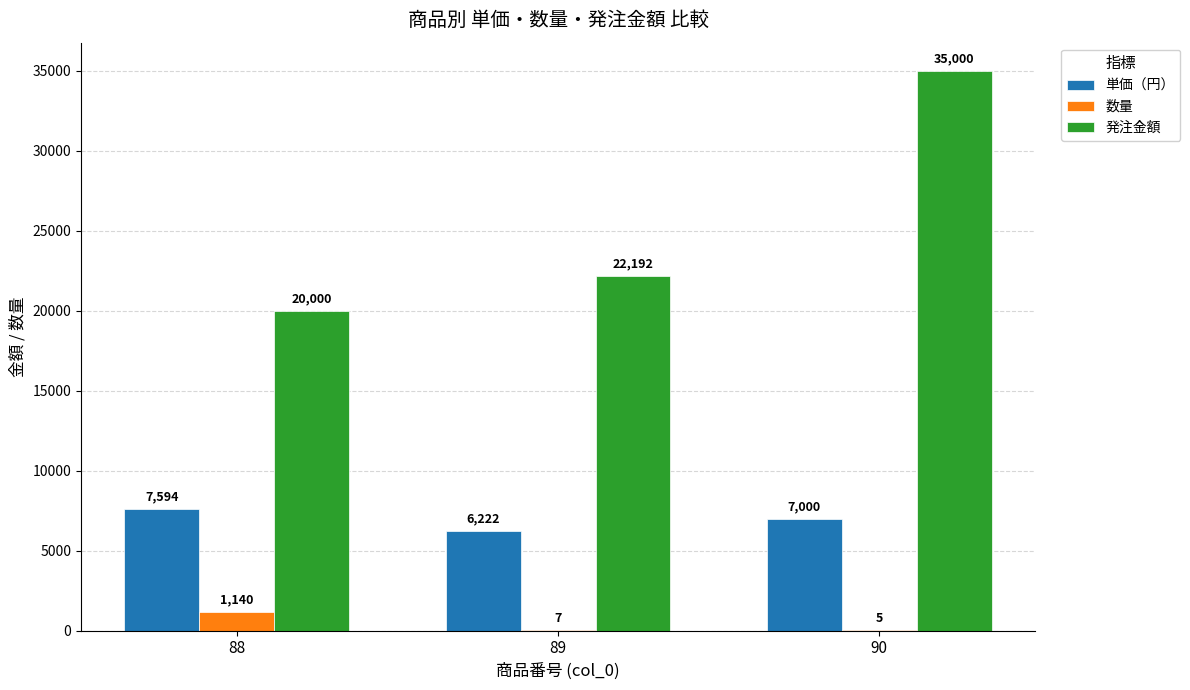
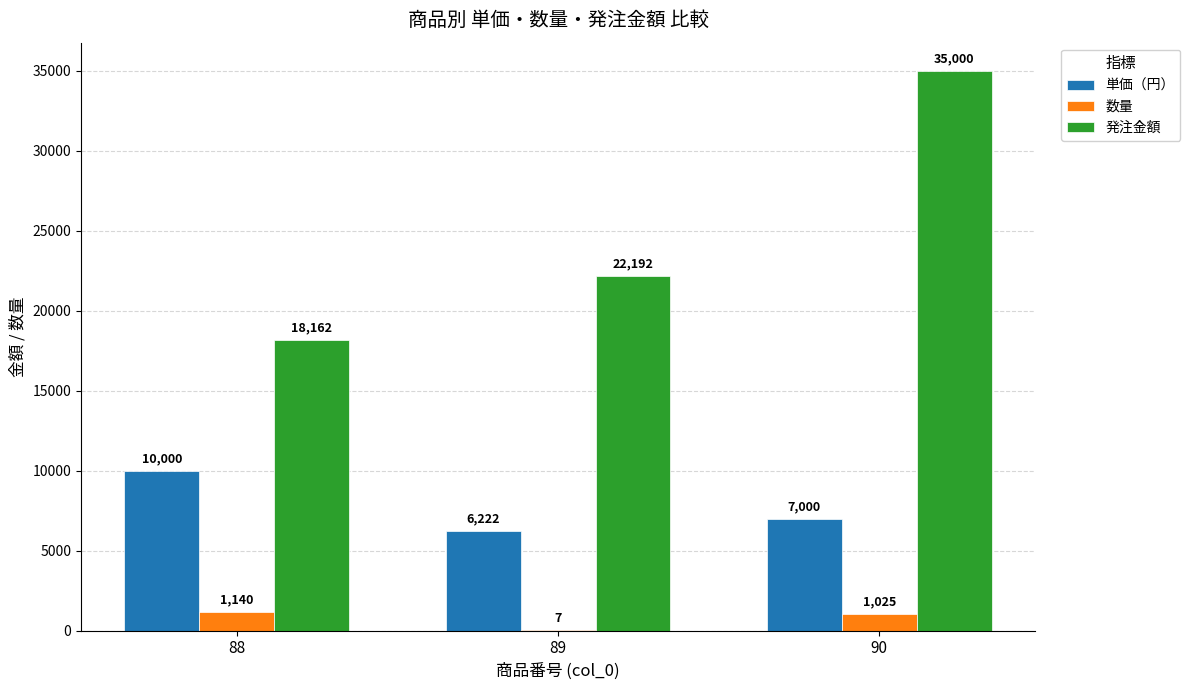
  {
    "単価（円）": {
-     "88": "7,594",
+     "88": "10,000",
      "89": "6,222",
      "90": "7,000"
    },
    "数量": {
      "88": "1,140",
      "89": "7",
-     "90": "5"
+     "90": "1,025"
    },
    "発注金額": {
-     "88": "20,000",
+     "88": "18,162",
      "89": "22,192",
      "90": "35,000"
    }
  }
